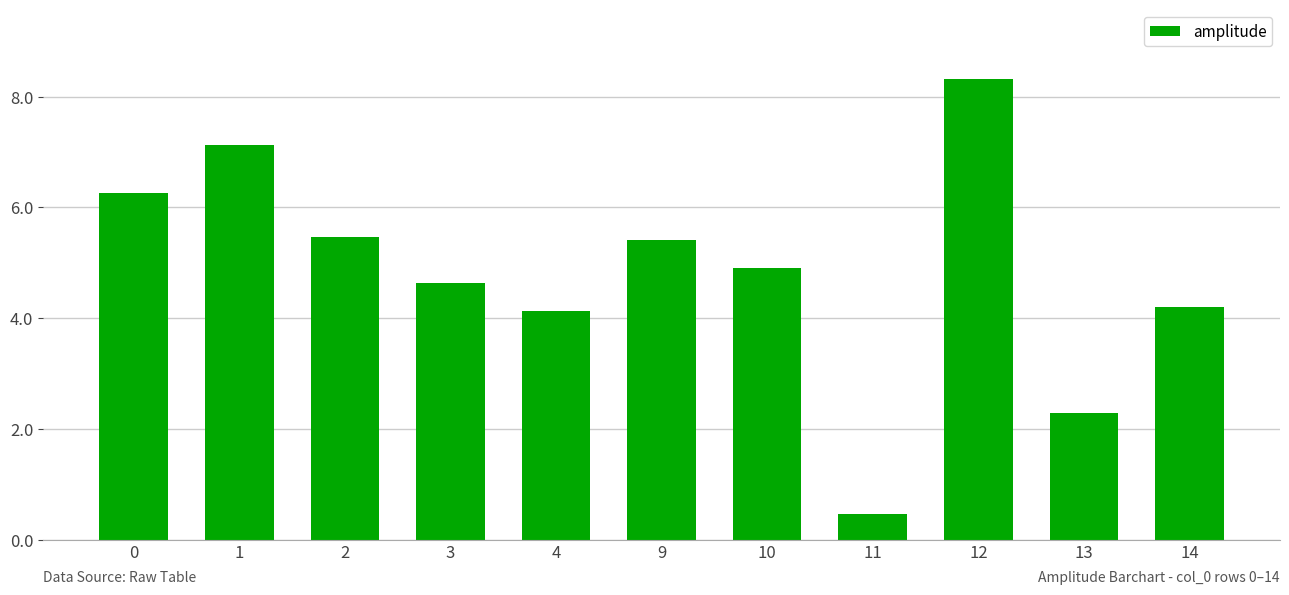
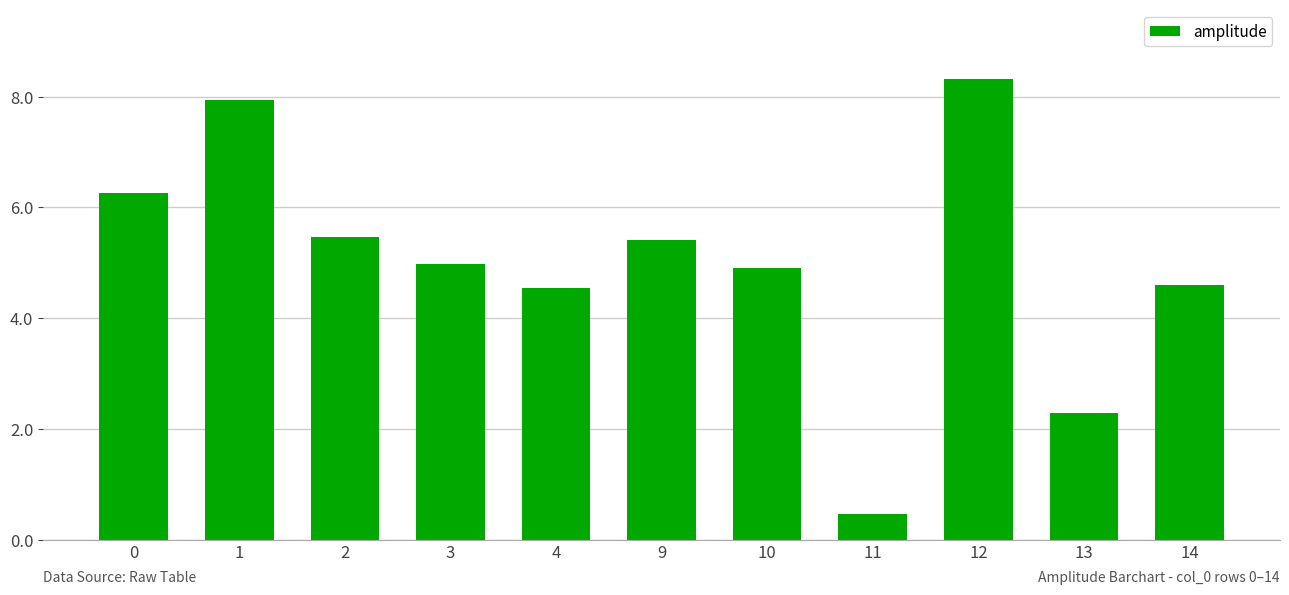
  {
    "0": 6.3,
-   "1": 7.1,
+   "1": 7.9,
    "2": 5.5,
-   "3": 4.6,
-   "4": 4.1,
+   "3": 5.0,
+   "4": 4.5,
    "9": 5.4,
    "10": 4.9,
    "11": 0.5,
    "12": 8.3,
    "13": 2.3,
-   "14": 4.2
+   "14": 4.6
  }
